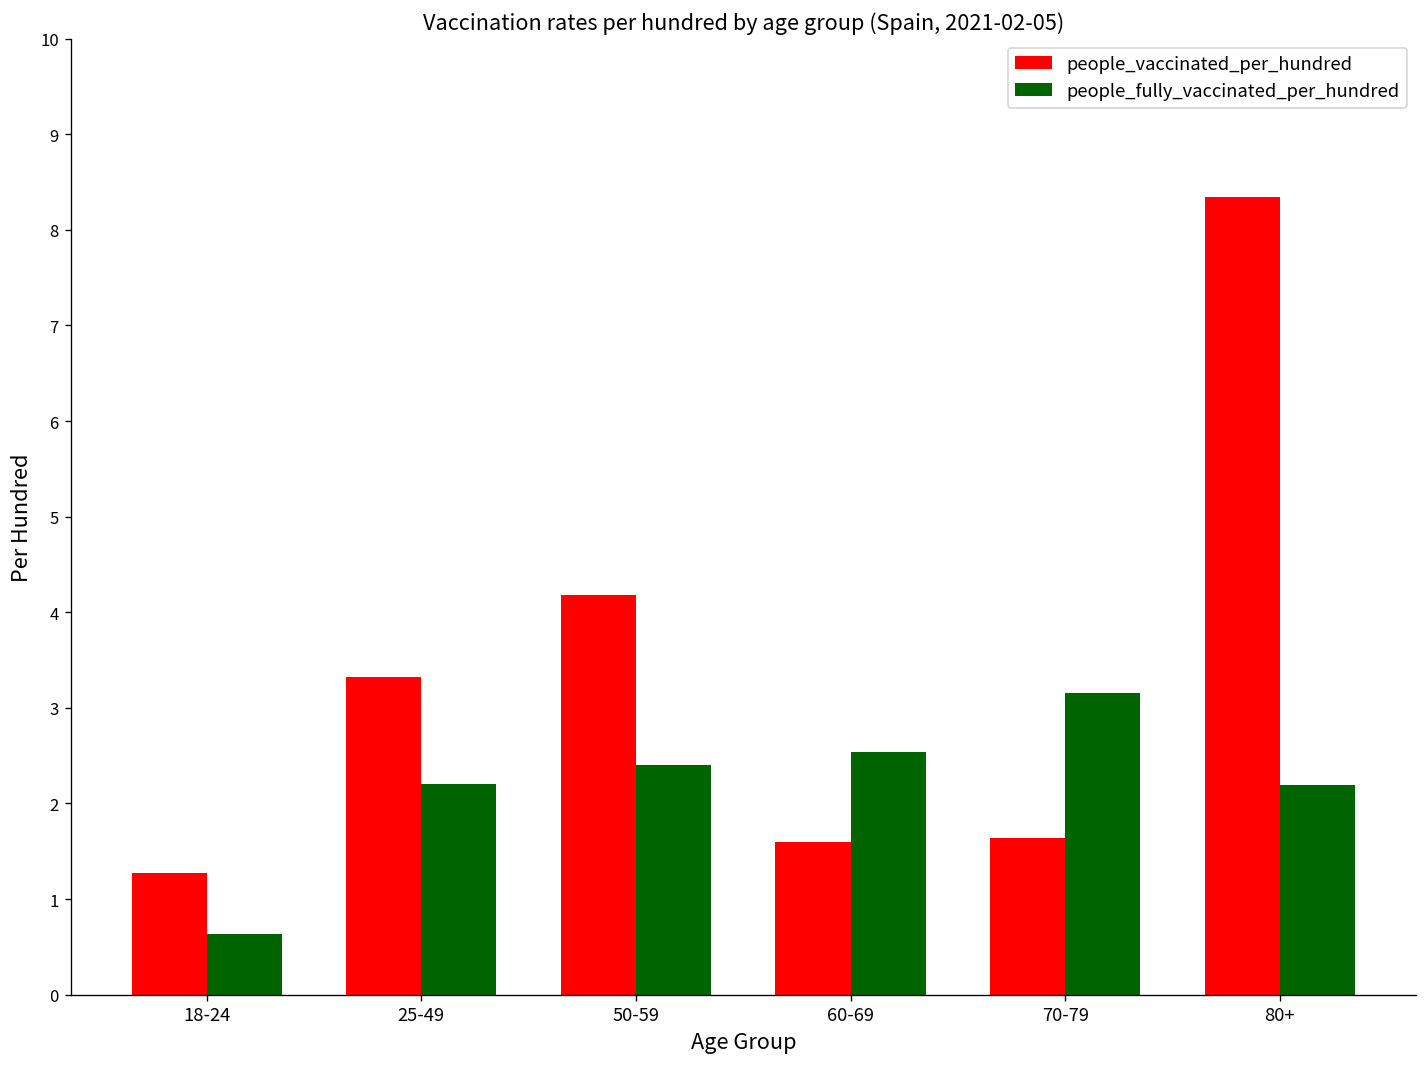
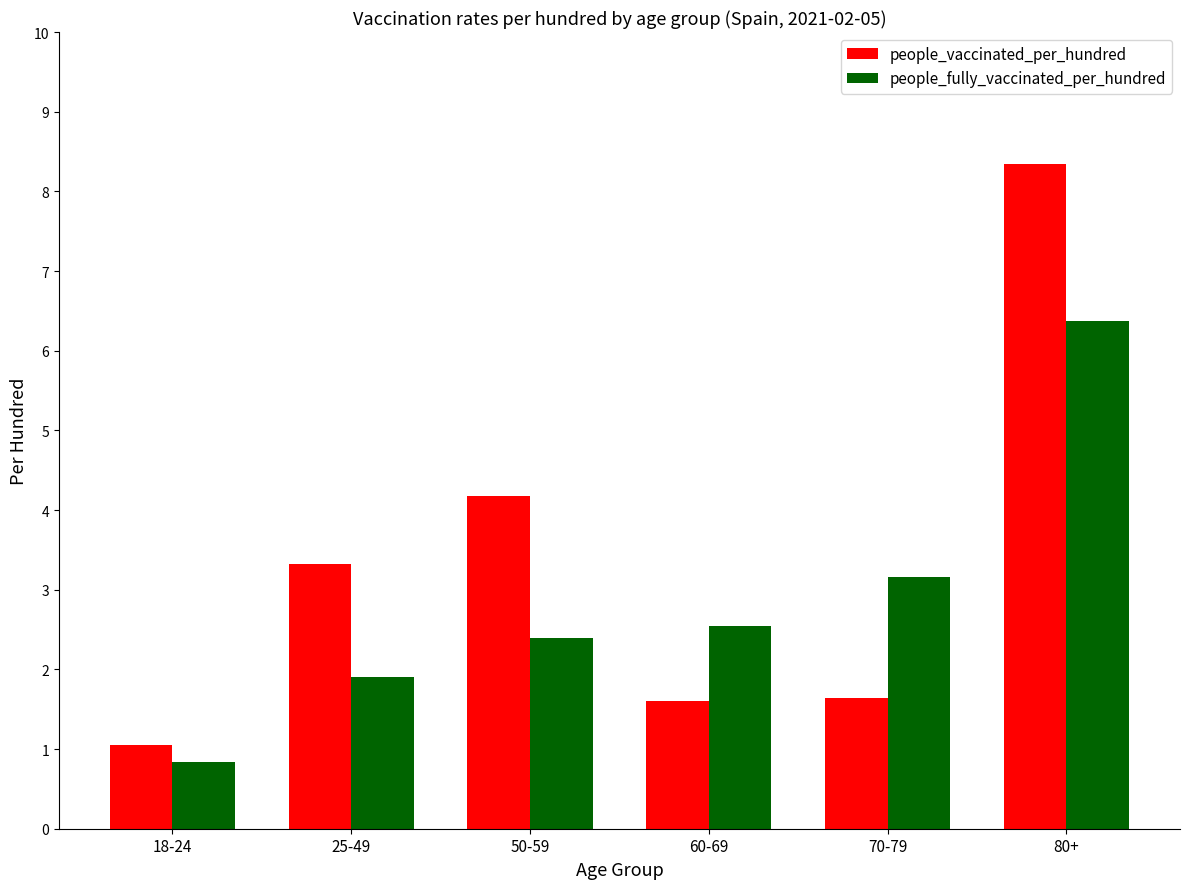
  {
    "people_vaccinated_per_hundred": {
-     "18-24": 1.3,
+     "18-24": 1.1,
      "25-49": 3.3,
      "50-59": 4.2,
      "60-69": 1.6,
      "70-79": 1.6,
      "80+": 8.3
    },
    "people_fully_vaccinated_per_hundred": {
-     "18-24": 0.6,
-     "25-49": 2.2,
+     "18-24": 0.8,
+     "25-49": 1.9,
      "50-59": 2.4,
      "60-69": 2.5,
      "70-79": 3.2,
-     "80+": 2.2
+     "80+": 6.4
    }
  }
